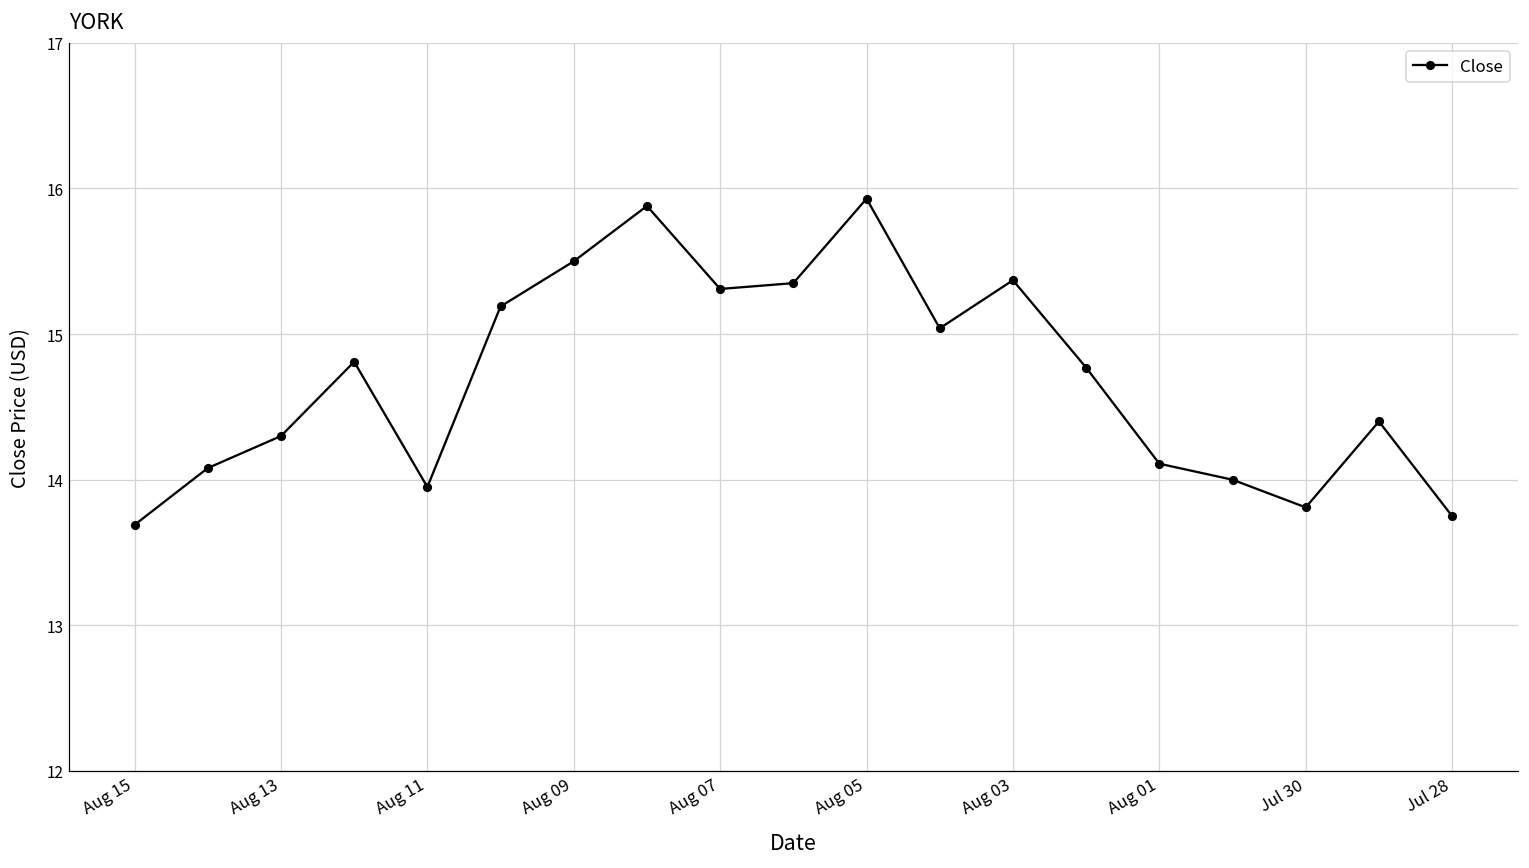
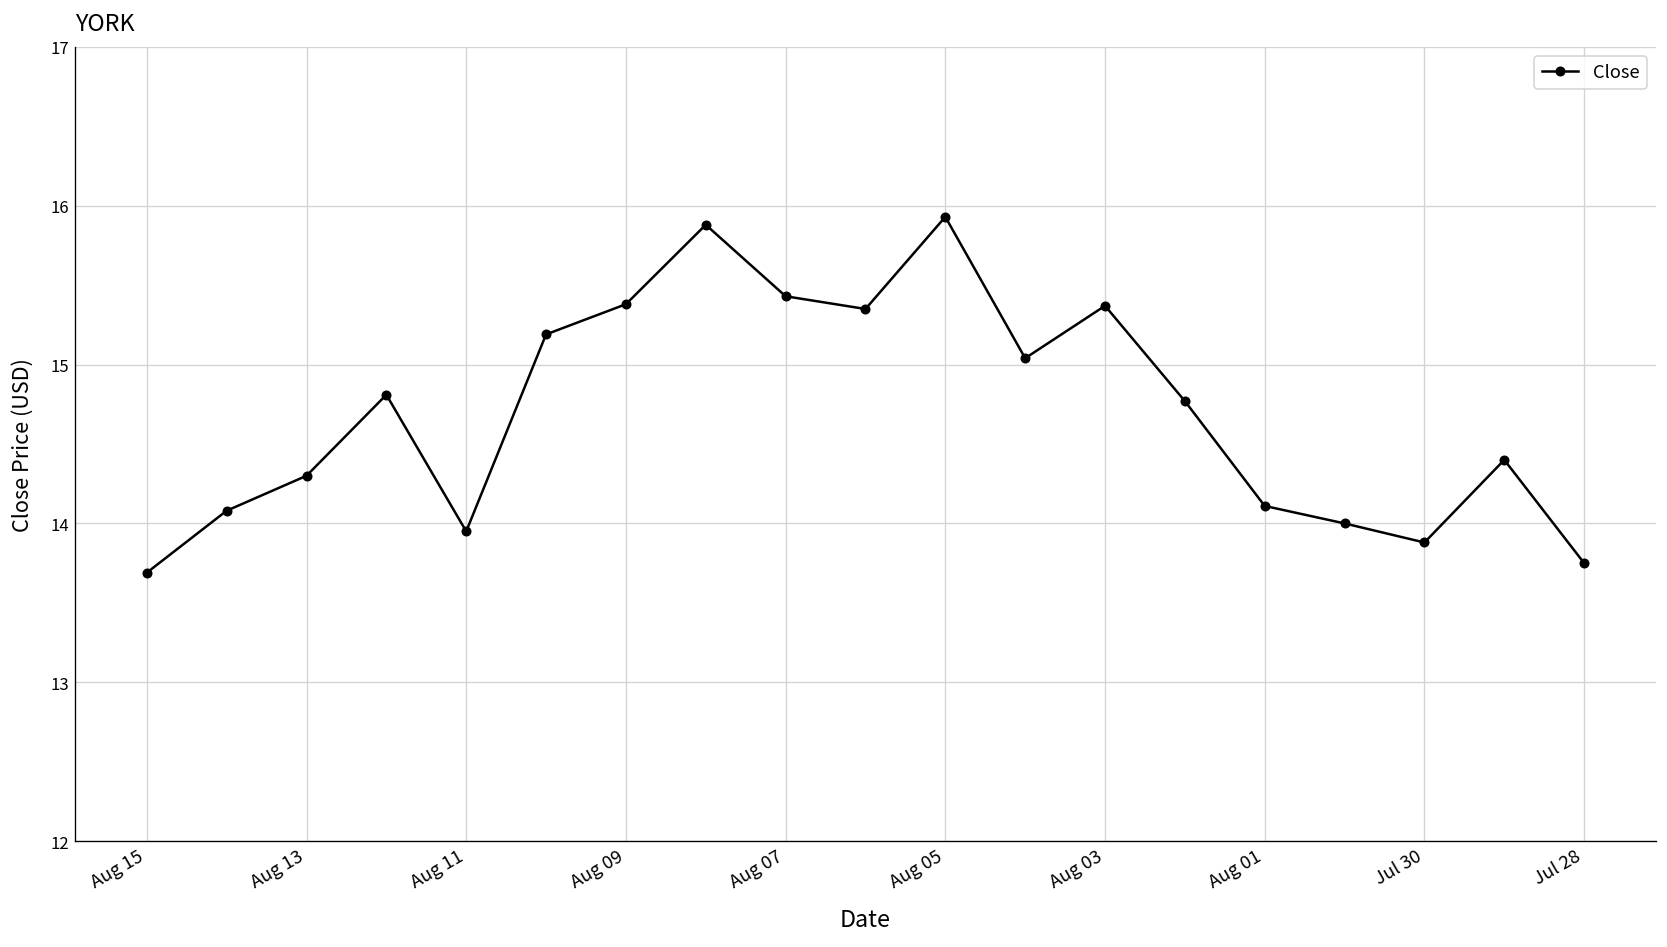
  {
    "Aug 15": 13.69,
    "Aug 13": 14.30,
    "Aug 11": 13.95,
-   "Aug 09": 15.50,
-   "Aug 07": 15.31,
+   "Aug 09": 15.38,
+   "Aug 07": 15.43,
    "Aug 05": 15.93,
    "Aug 03": 15.37,
    "Aug 01": 14.11,
-   "Jul 30": 13.81,
+   "Jul 30": 13.88,
    "Jul 28": 13.75
  }
